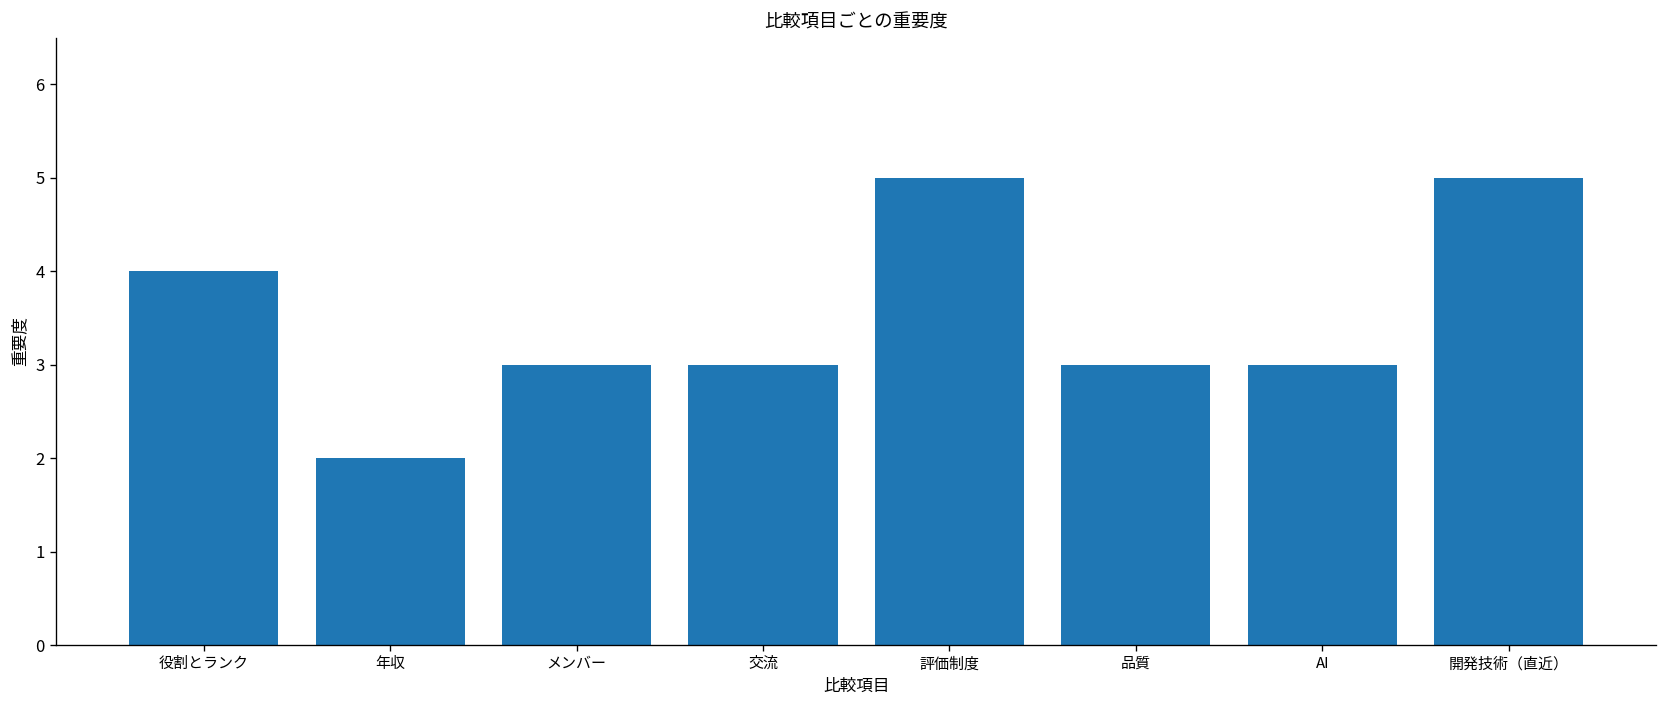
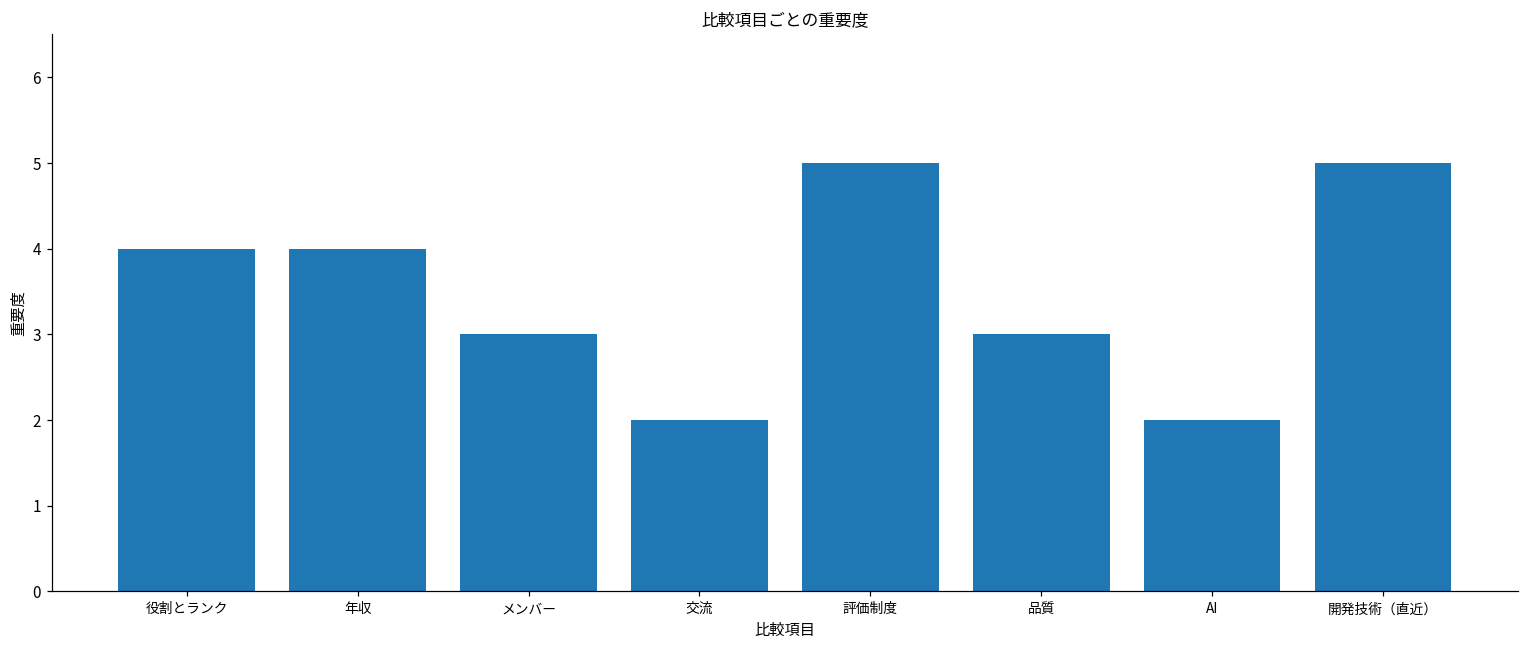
  {
    "役割とランク": 4,
-   "年収": 2,
+   "年収": 4,
    "メンバー": 3,
-   "交流": 3,
+   "交流": 2,
    "評価制度": 5,
    "品質": 3,
-   "AI": 3,
+   "AI": 2,
    "開発技術（直近）": 5
  }
